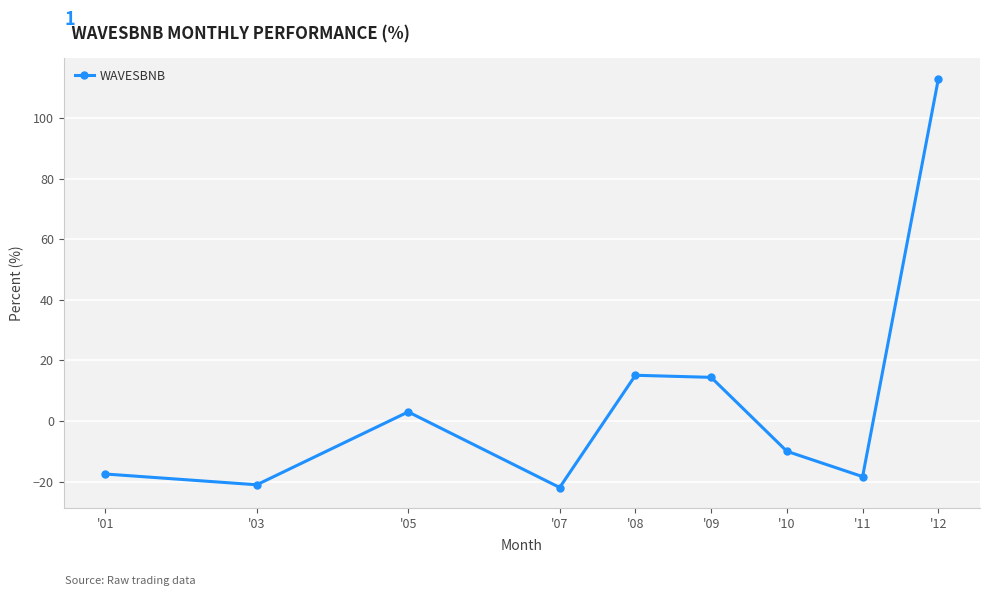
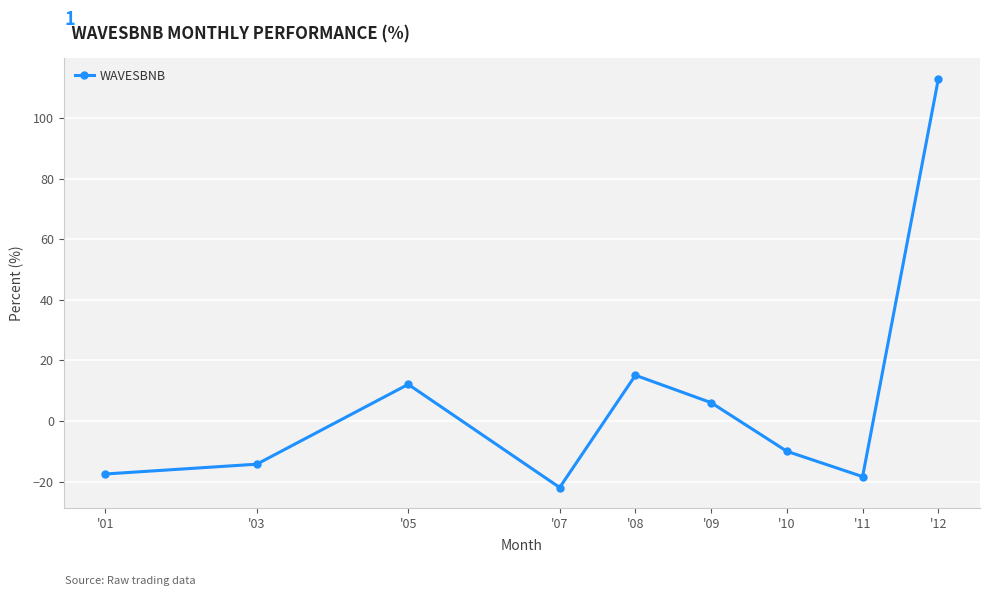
  {
    "'01": -17,
-   "'03": -21,
-   "'05": 3,
+   "'03": -14,
+   "'05": 12,
    "'07": -22,
    "'08": 15,
-   "'09": 14,
+   "'09": 6,
    "'10": -10,
    "'11": -18,
    "'12": 113
  }
